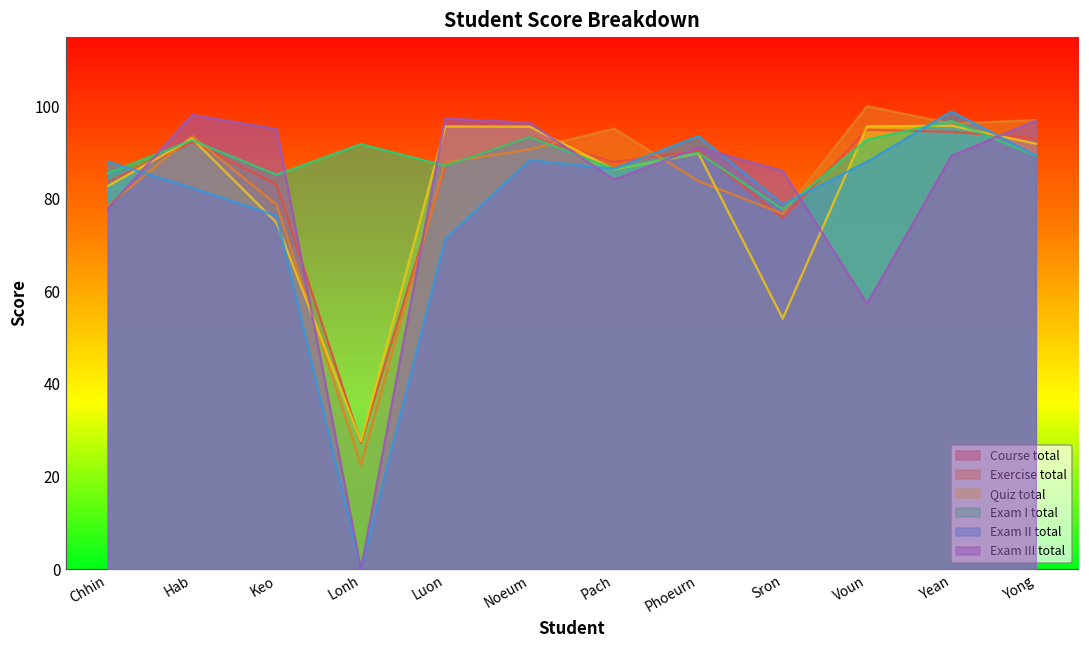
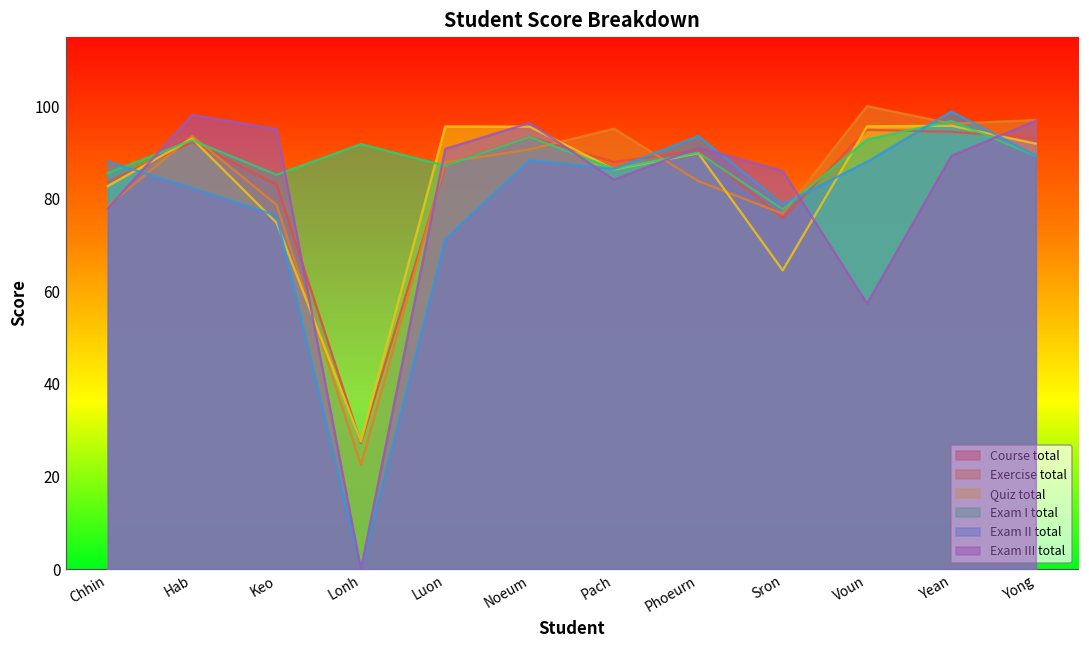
  {
    "Quiz total": {
      "Chhin": 83,
      "Keo": 75,
      "Luon": 96,
      "Noeum": 96,
-     "Sron": 54,
+     "Sron": 65,
      "Voun": 96,
      "Yong": 92
    },
    "Exam I total": {
      "Chhin": 86,
      "Keo": 85,
      "Lonh": 92,
      "Sron": 78,
      "Voun": 93
    },
    "Exam II total": {
      "Chhin": 88,
      "Hab": 82,
      "Keo": 76,
      "Luon": 71,
      "Noeum": 88,
      "Phoeurn": 94,
      "Sron": 79,
      "Voun": 88,
      "Yean": 99
    },
    "Exam III total": {
      "Hab": 98,
      "Keo": 95,
-     "Luon": 97,
+     "Luon": 91,
      "Noeum": 96,
      "Pach": 84,
      "Sron": 86,
      "Voun": 57,
      "Yean": 89
    }
  }
